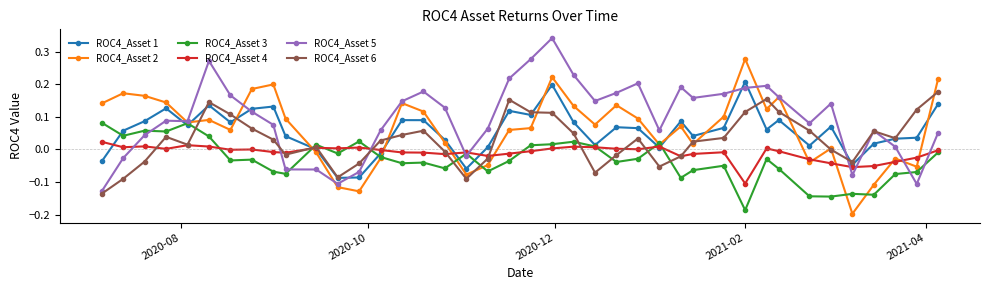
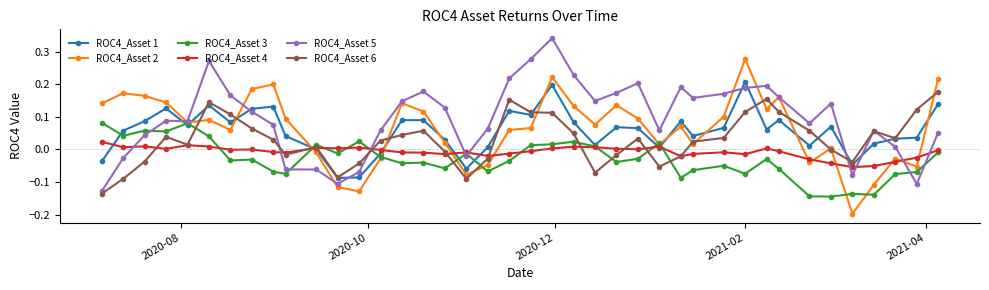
  {
    "ROC4_Asset 1": {
      "2021-02": 0.21
    },
    "ROC4_Asset 2": {
      "2021-02": 0.28
    },
    "ROC4_Asset 3": {
-     "2021-02": -0.19
+     "2021-02": -0.07
    },
    "ROC4_Asset 4": {
-     "2021-02": -0.10
+     "2021-02": -0.01
    },
    "ROC4_Asset 5": {
      "2021-02": 0.19
    },
    "ROC4_Asset 6": {
      "2021-02": 0.11
    }
  }
